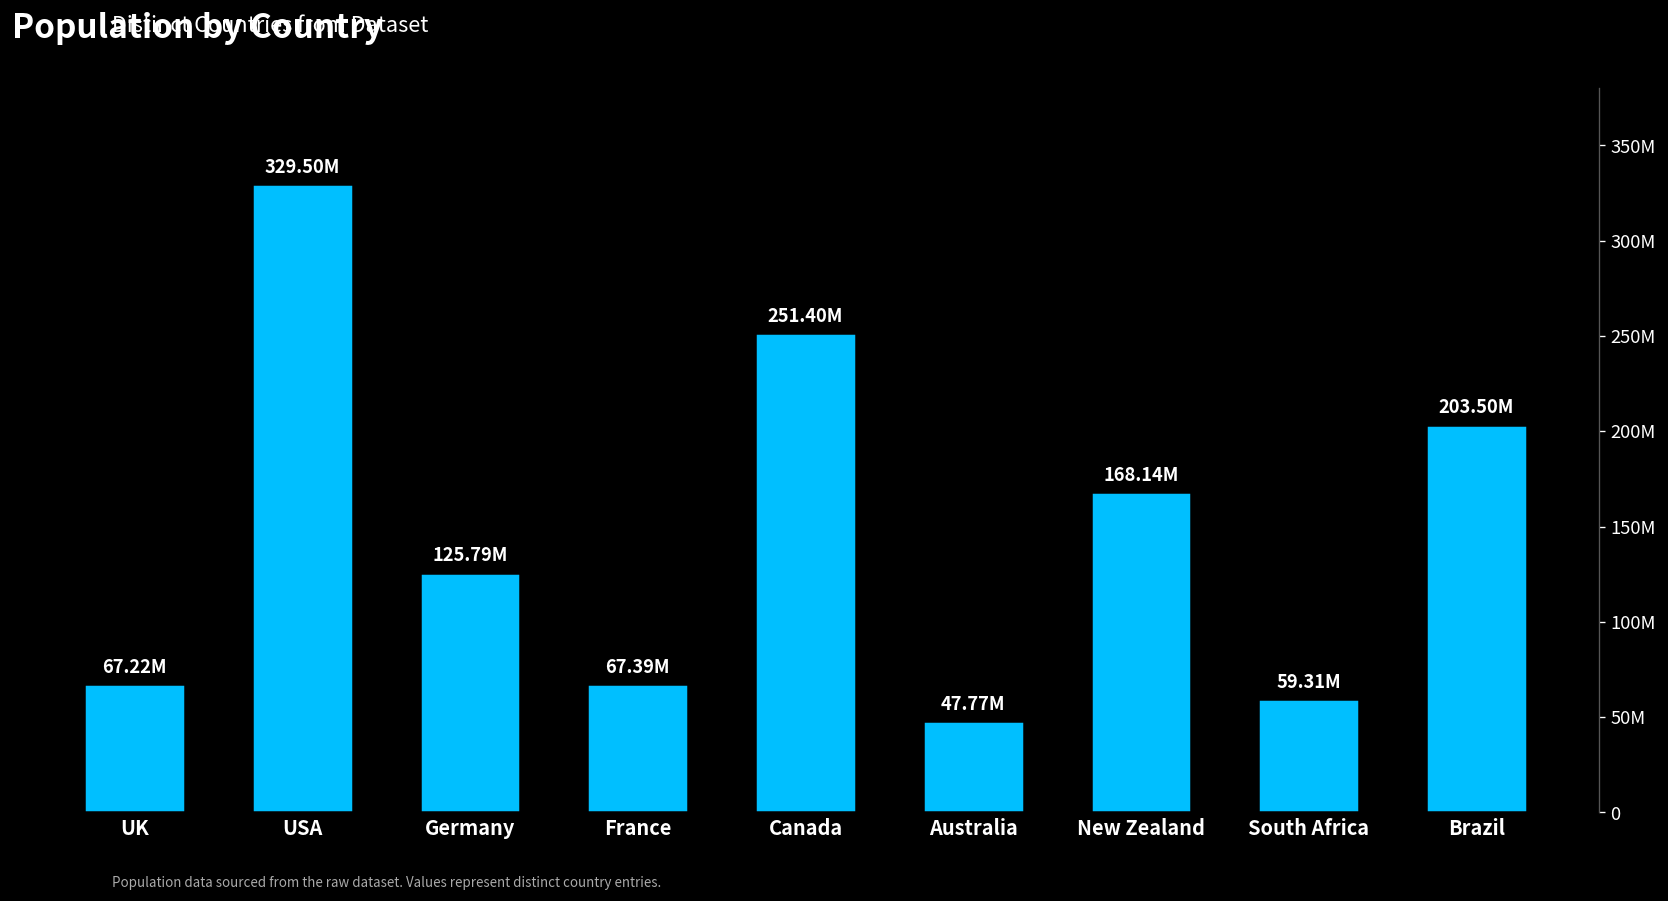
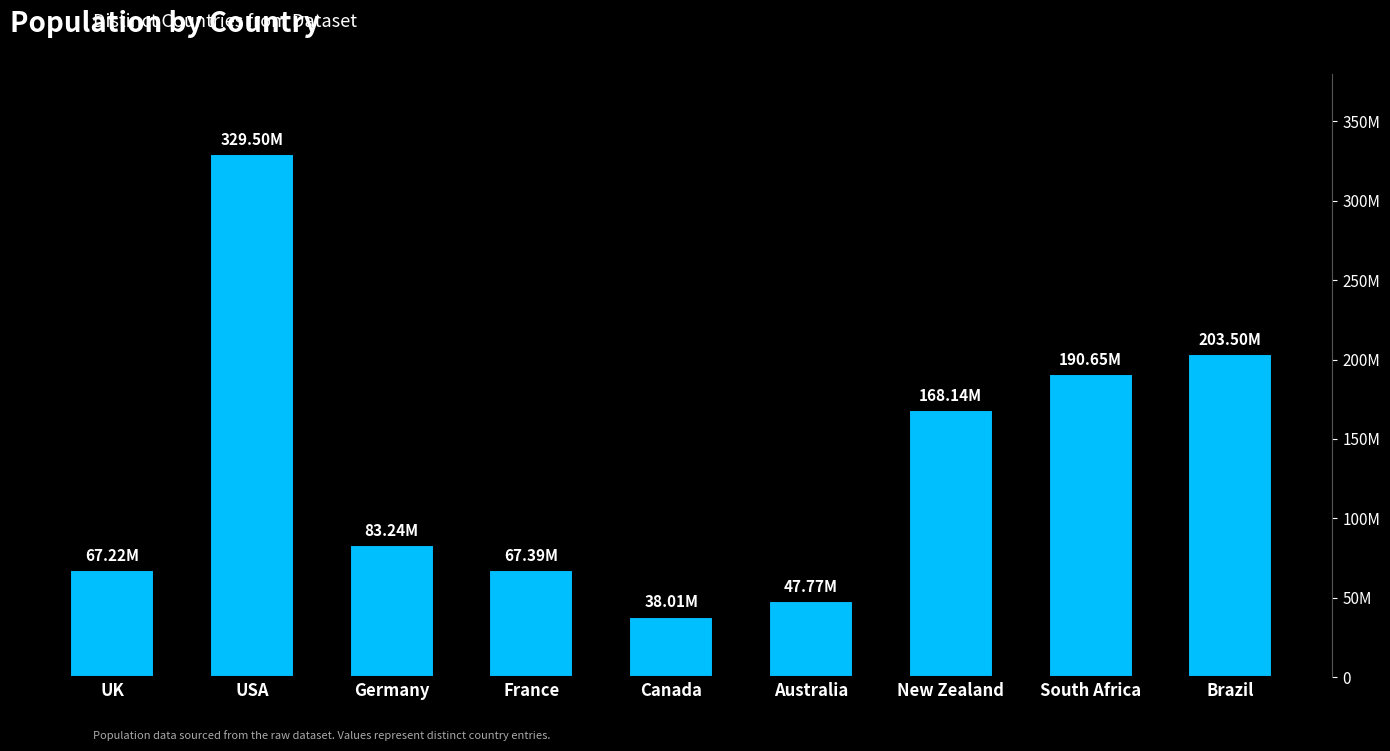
  {
    "UK": "67.22M",
    "USA": "329.50M",
-   "Germany": "125.79M",
+   "Germany": "83.24M",
    "France": "67.39M",
-   "Canada": "251.40M",
+   "Canada": "38.01M",
    "Australia": "47.77M",
    "New Zealand": "168.14M",
-   "South Africa": "59.31M",
+   "South Africa": "190.65M",
    "Brazil": "203.50M"
  }
